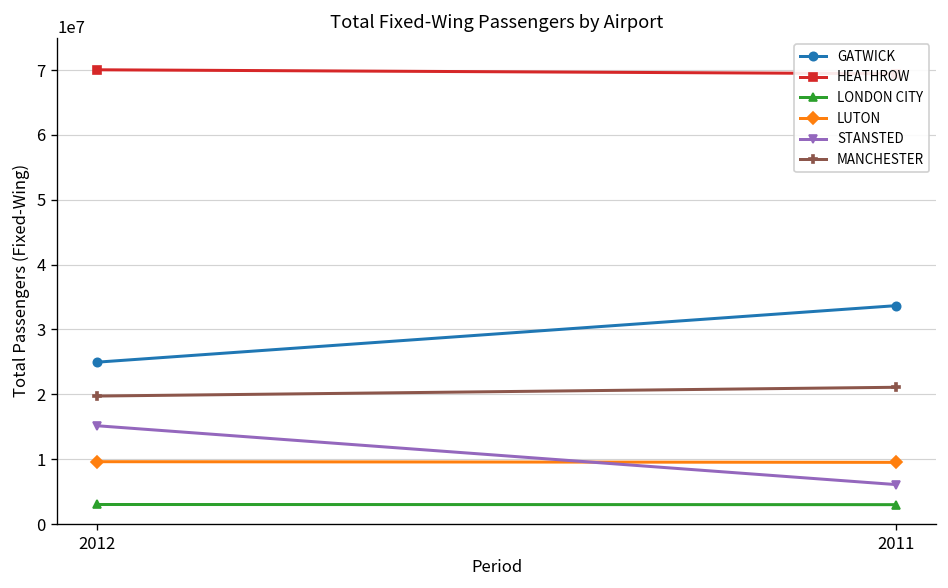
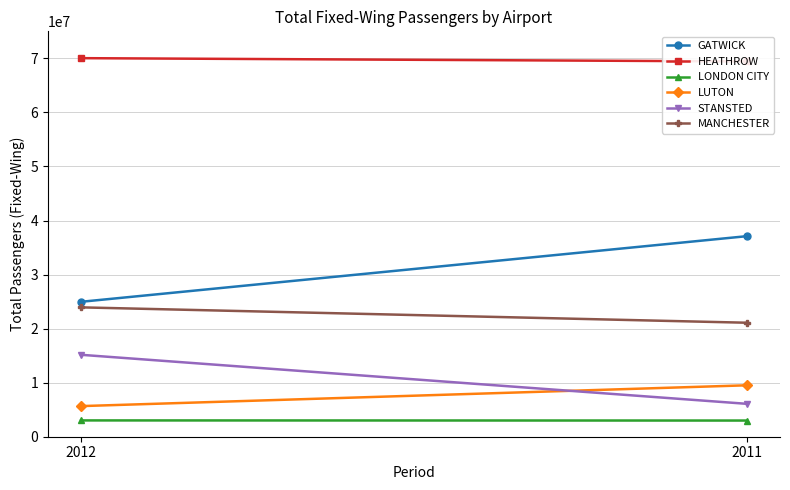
  {
    "GATWICK": {
      "2012": 25000000,
-     "2011": 34000000
+     "2011": 37000000
    },
    "HEATHROW": {
      "2012": 70000000
    },
    "LONDON CITY": {
      "2012": 3000000,
      "2011": 3000000
    },
    "LUTON": {
-     "2012": 10000000,
+     "2012": 6000000,
      "2011": 10000000
    },
    "STANSTED": {
      "2012": 15000000,
      "2011": 6000000
    },
    "MANCHESTER": {
-     "2012": 20000000,
+     "2012": 24000000,
      "2011": 21000000
    }
  }
